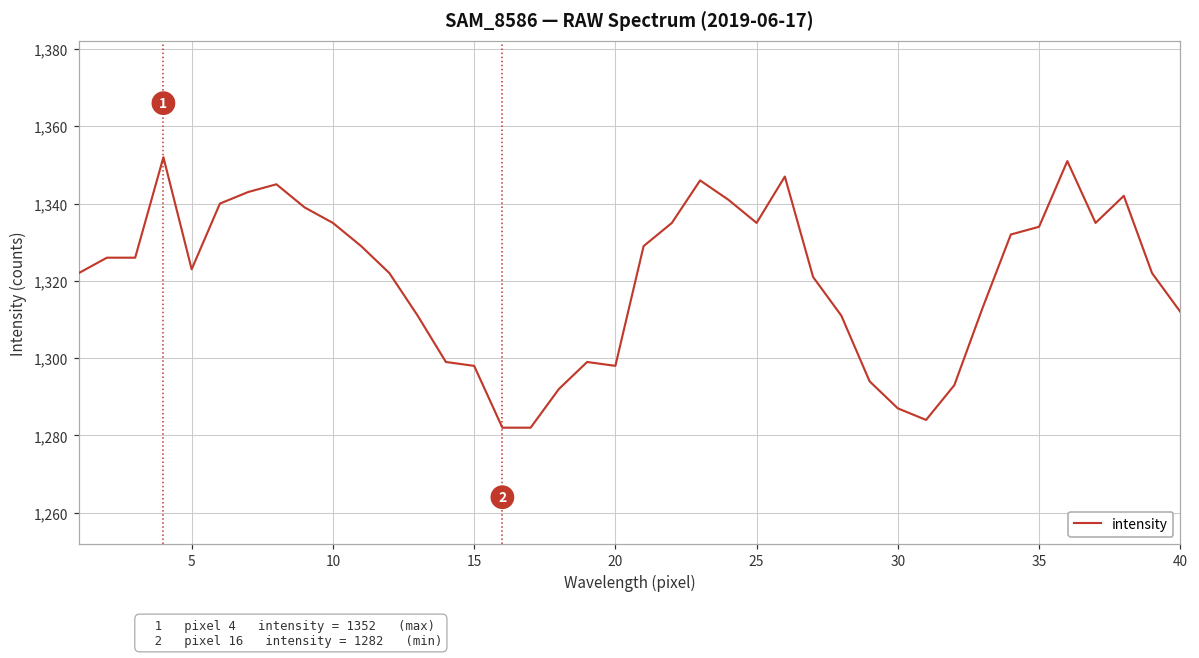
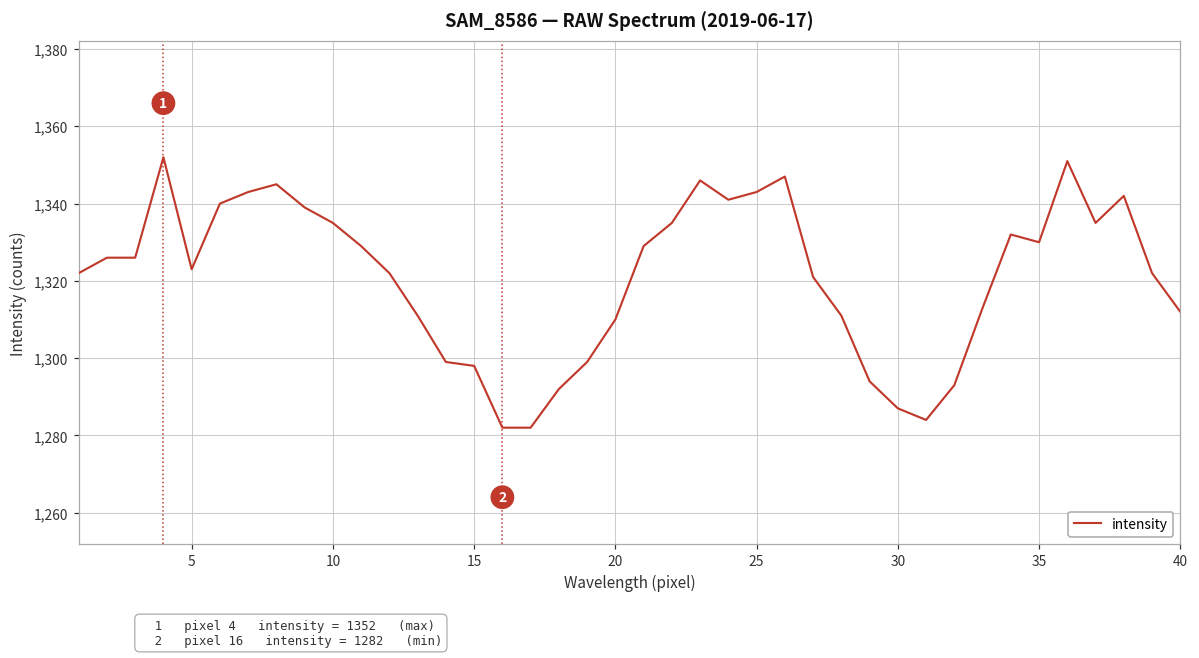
  {
    "5": "1,323",
    "10": "1,335",
    "15": "1,298",
-   "20": "1,298",
-   "25": "1,335",
+   "20": "1,310",
+   "25": "1,343",
    "30": "1,287",
-   "35": "1,334",
+   "35": "1,330",
    "40": "1,312"
  }
